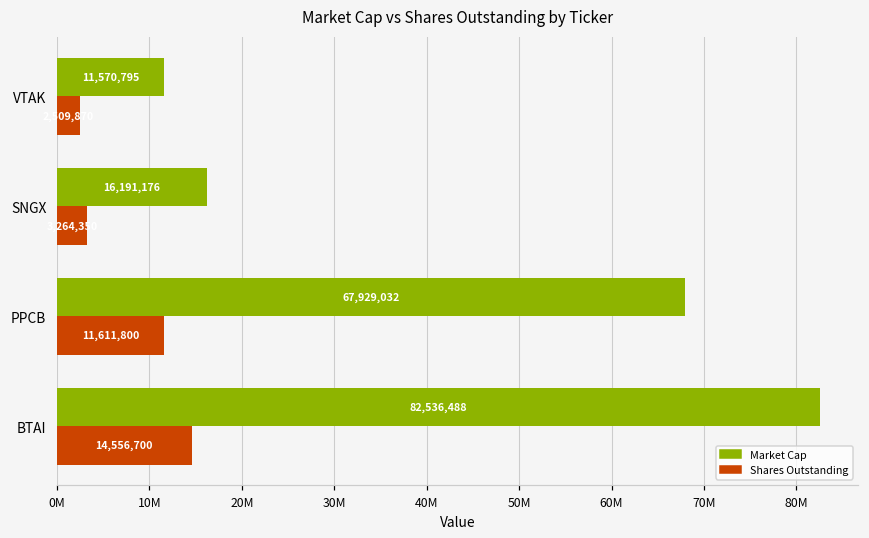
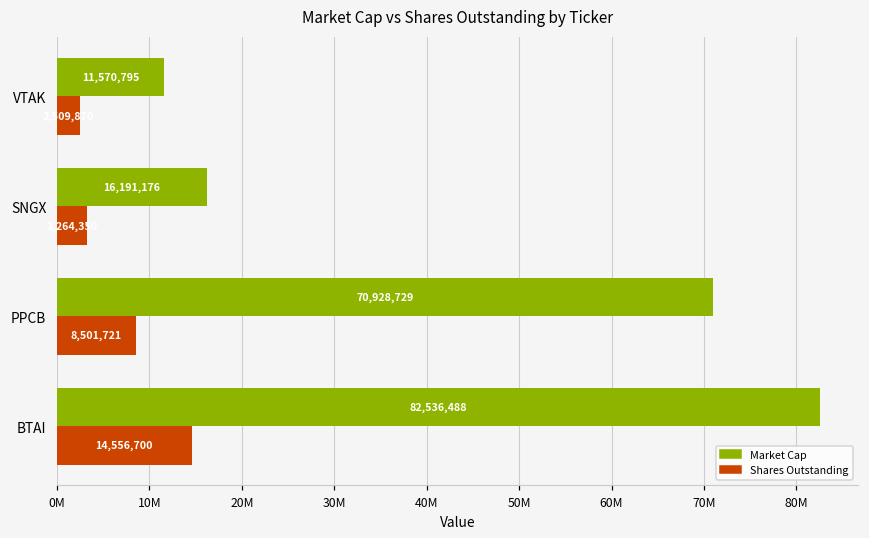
  {
    "Market Cap": {
      "VTAK": "11,570,795",
      "SNGX": "16,191,176",
-     "PPCB": "67,929,032",
+     "PPCB": "70,928,729",
      "BTAI": "82,536,488"
    },
    "Shares Outstanding": {
      "SNGX": "3,264,350",
-     "PPCB": "11,611,800",
+     "PPCB": "8,501,721",
      "BTAI": "14,556,700"
    }
  }
